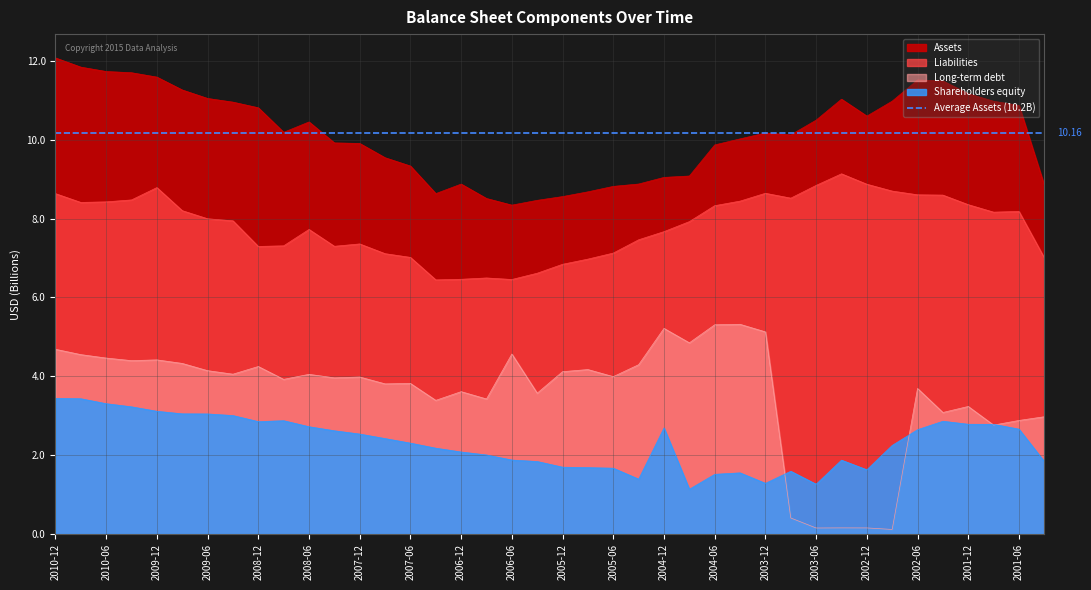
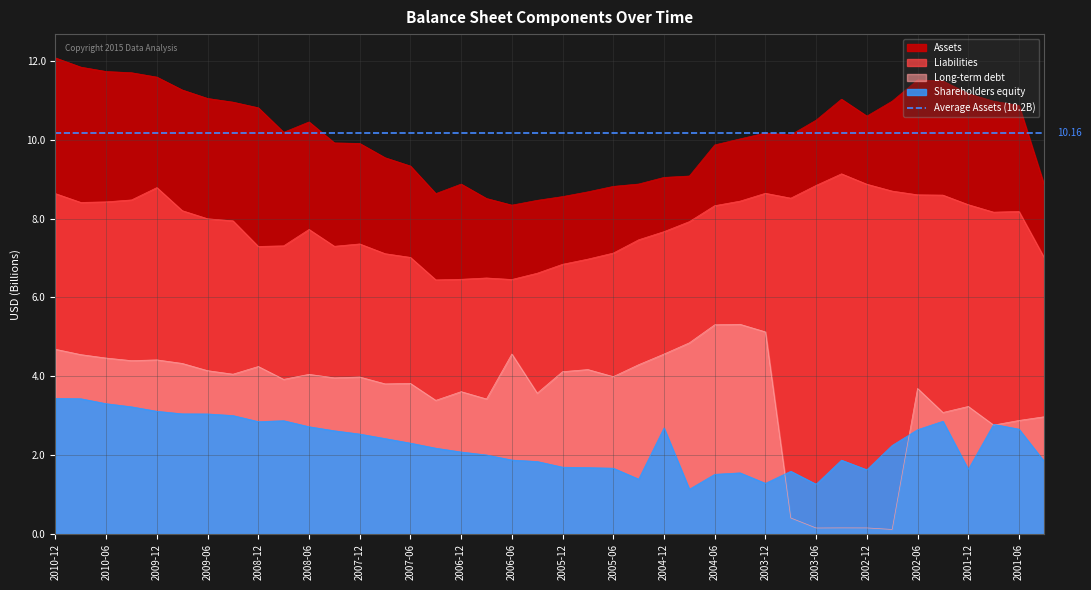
  {
    "Assets": {
      "2010-06": 11.7,
      "2009-12": 11.6,
      "2009-06": 11.0,
      "2008-12": 10.8,
      "2008-06": 10.5,
      "2007-12": 9.9,
      "2007-06": 9.3,
      "2006-12": 8.9,
      "2006-06": 8.3,
      "2005-12": 8.6,
      "2005-06": 8.8,
      "2004-12": 9.0,
      "2004-06": 9.9,
      "2003-12": 10.2,
      "2003-06": 10.5,
      "2002-12": 10.6
    },
    "Liabilities": {
      "2010-12": 8.6,
      "2010-06": 8.4,
      "2009-12": 8.8,
      "2009-06": 8.0,
      "2008-12": 7.3,
      "2008-06": 7.7,
      "2007-12": 7.4,
      "2007-06": 7.0,
      "2006-12": 6.5,
      "2006-06": 6.5,
      "2005-12": 6.8,
      "2005-06": 7.1,
      "2004-12": 7.7,
      "2004-06": 8.3,
      "2003-12": 8.6,
      "2003-06": 8.8,
      "2002-12": 8.9,
      "2002-06": 8.6,
      "2001-12": 8.4,
      "2001-06": 8.2
    },
    "Long-term debt": {
      "2010-12": 4.7,
      "2010-06": 4.5,
      "2009-12": 4.4,
      "2009-06": 4.1,
      "2008-12": 4.2,
      "2008-06": 4.1,
      "2007-12": 4.0,
      "2007-06": 3.8,
      "2006-12": 3.6,
      "2006-06": 4.6,
      "2005-12": 4.1,
      "2005-06": 4.0,
-     "2004-12": 5.2,
+     "2004-12": 4.6,
      "2004-06": 5.3,
      "2003-12": 5.1,
      "2003-06": 0.2,
      "2002-12": 0.2,
      "2002-06": 3.7,
      "2001-12": 3.2,
      "2001-06": 2.9
    },
    "Shareholders equity": {
      "2010-12": 3.4,
      "2010-06": 3.3,
      "2009-12": 3.1,
      "2009-06": 3.0,
      "2008-12": 2.9,
      "2008-06": 2.7,
      "2007-12": 2.5,
      "2007-06": 2.3,
      "2006-12": 2.1,
      "2006-06": 1.9,
      "2005-12": 1.7,
      "2005-06": 1.7,
      "2004-12": 2.7,
      "2004-06": 1.5,
      "2003-12": 1.3,
      "2003-06": 1.3,
      "2002-12": 1.6,
      "2002-06": 2.6,
-     "2001-12": 2.8,
+     "2001-12": 1.6,
      "2001-06": 2.7
    }
  }
